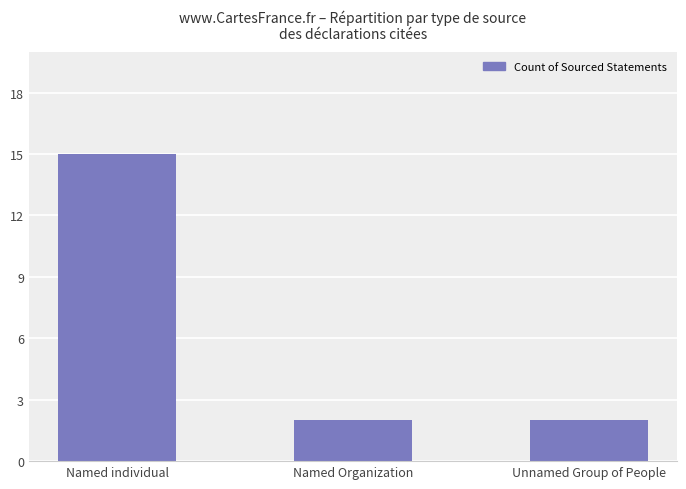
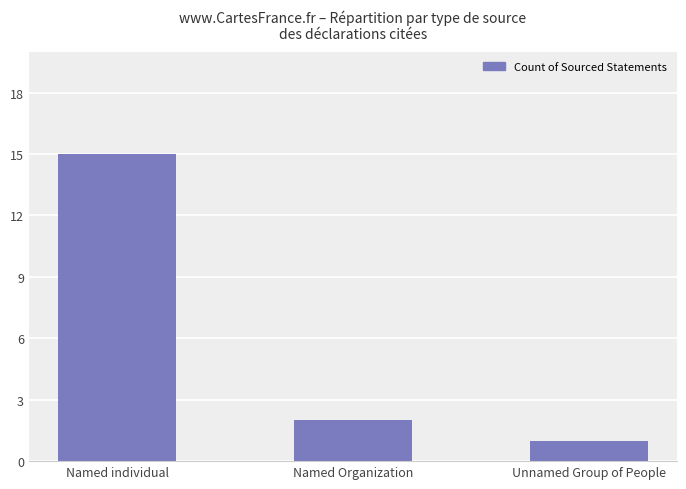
  {
    "Named individual": 15,
    "Named Organization": 2,
-   "Unnamed Group of People": 2
+   "Unnamed Group of People": 1
  }
